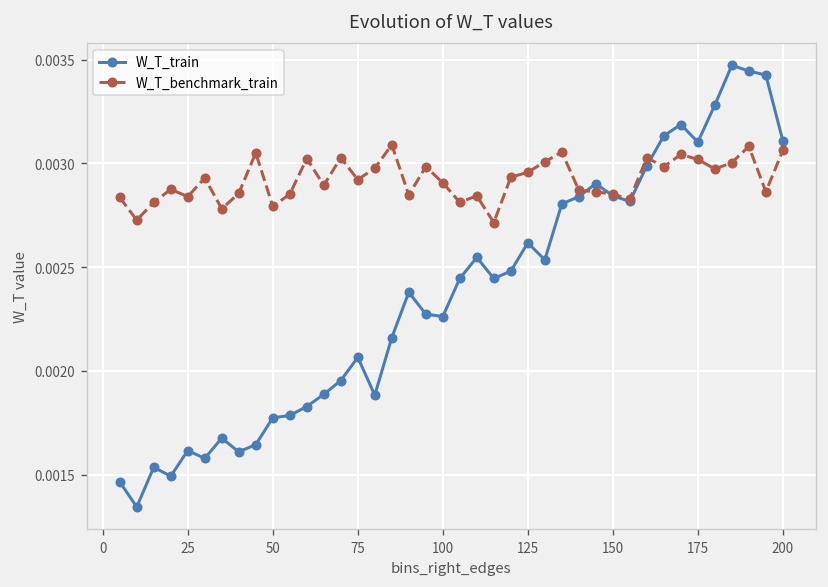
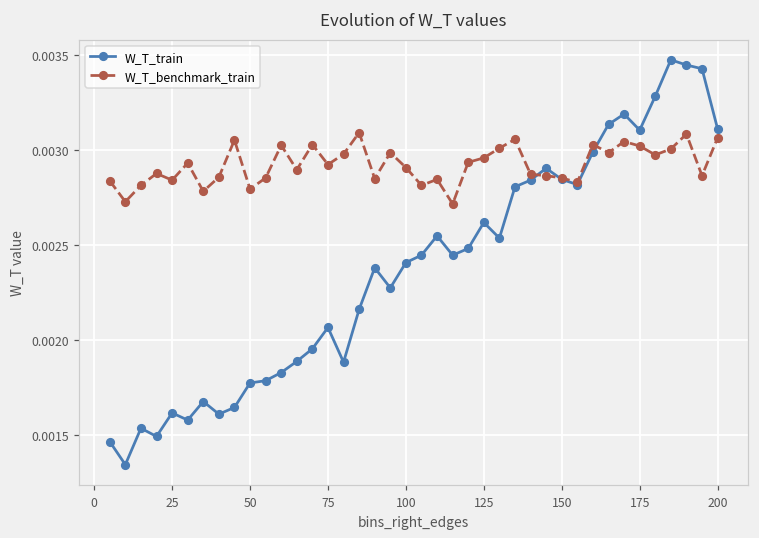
  {
    "W_T_train": {
      "25": 0.00162,
      "50": 0.00177,
      "75": 0.00207,
-     "100": 0.00226,
+     "100": 0.00241,
      "125": 0.00262,
      "175": 0.00310,
      "200": 0.00311
    },
    "W_T_benchmark_train": {
      "25": 0.00284,
      "50": 0.00279,
      "75": 0.00292,
      "100": 0.00291,
      "125": 0.00296,
      "175": 0.00302,
      "200": 0.00306
    }
  }
